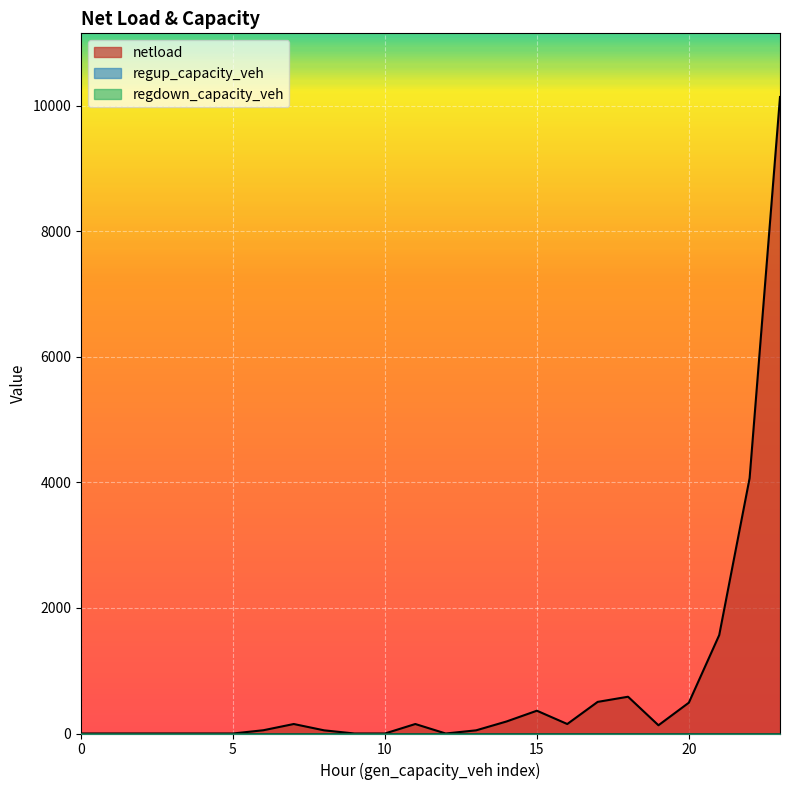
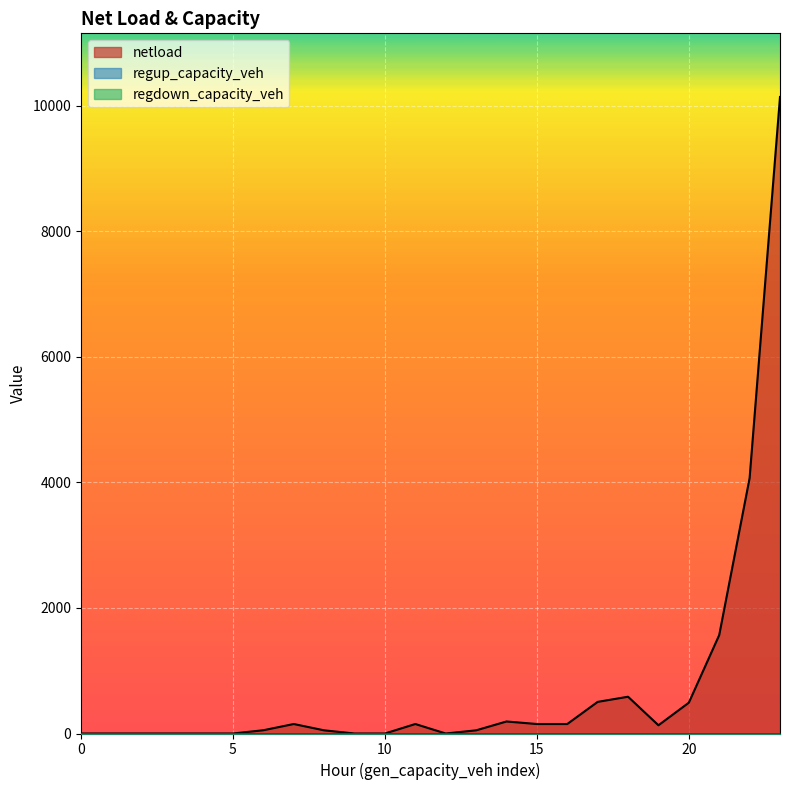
  {
    "netload": {
-     "15": 400,
+     "15": 200,
      "20": 500
    },
    "regdown_capacity_veh": {
      "15": 0,
      "20": 0
    }
  }
